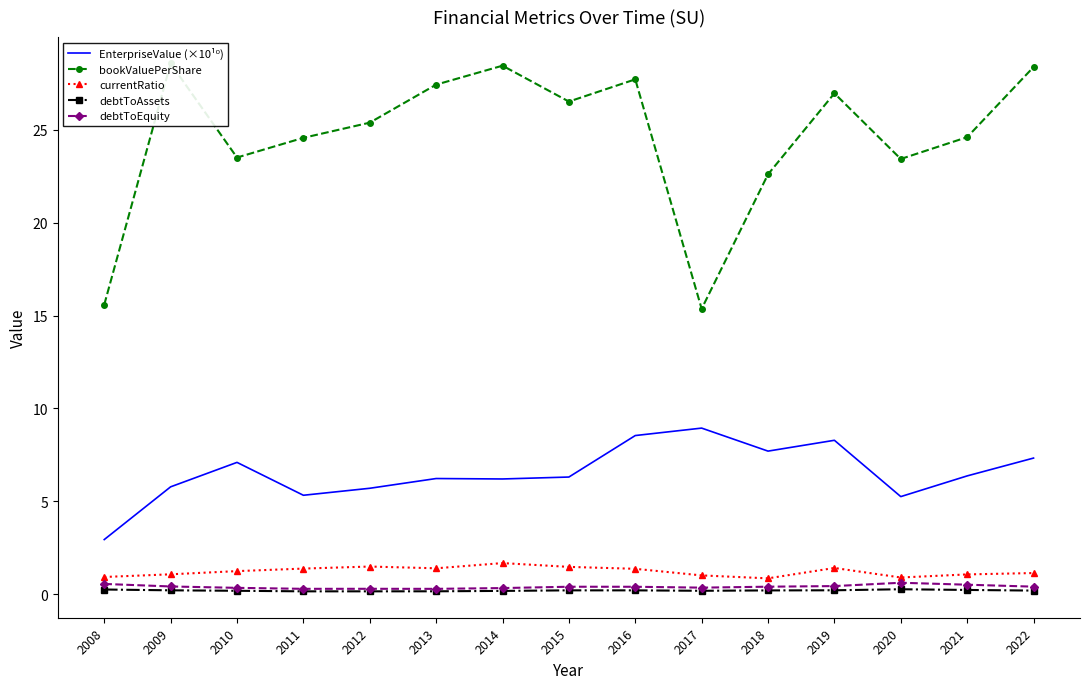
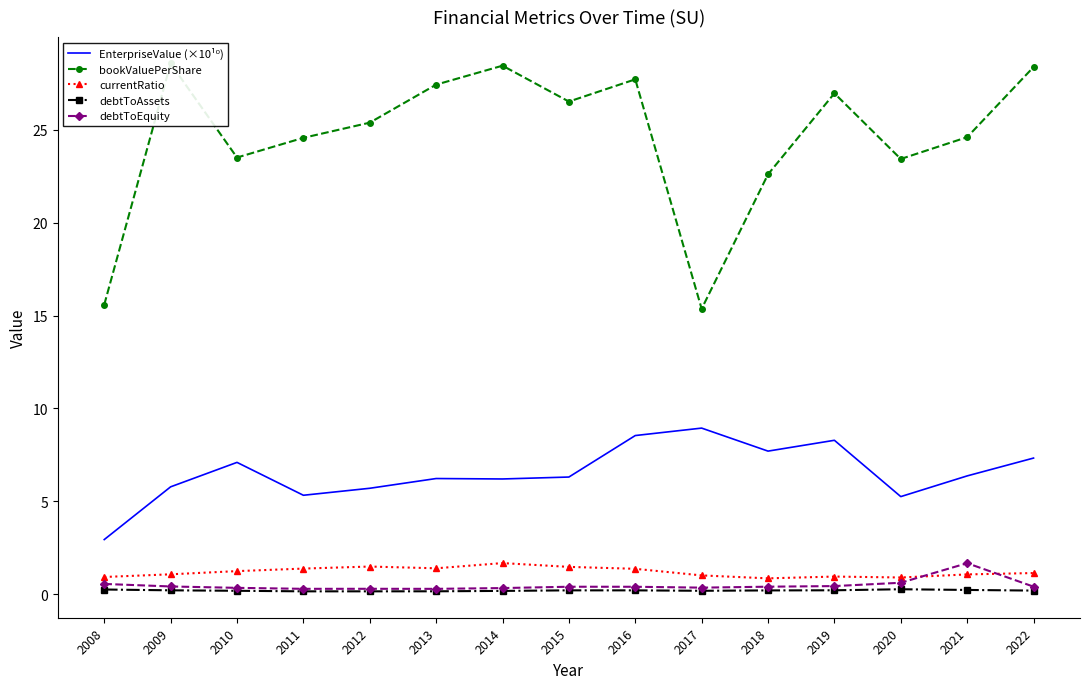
  {
    "EnterpriseValue (×10¹⁰)": {
      "2008": 2.9,
      "2009": 5.8,
      "2010": 7.1,
      "2011": 5.3,
      "2012": 5.7,
      "2013": 6.2,
      "2014": 6.2,
      "2015": 6.3,
      "2016": 8.5,
      "2017": 8.9,
      "2018": 7.7,
      "2019": 8.3,
      "2020": 5.2,
      "2021": 6.4,
      "2022": 7.3
    },
    "bookValuePerShare": {
      "2008": 15.6,
      "2010": 23.5,
      "2011": 24.6,
      "2012": 25.4,
      "2013": 27.4,
      "2014": 28.5,
      "2015": 26.5,
      "2016": 27.7,
      "2017": 15.4,
      "2018": 22.6,
      "2019": 27.0,
      "2020": 23.4,
      "2021": 24.6,
      "2022": 28.4
    },
    "currentRatio": {
      "2008": 0.9,
      "2009": 1.1,
      "2010": 1.2,
      "2011": 1.4,
      "2012": 1.5,
      "2013": 1.4,
      "2014": 1.7,
      "2015": 1.5,
      "2016": 1.4,
      "2017": 1.0,
      "2018": 0.8,
-     "2019": 1.4,
+     "2019": 0.9,
      "2020": 0.9,
      "2021": 1.1,
      "2022": 1.1
    },
    "debtToAssets": {
      "2008": 0.2,
      "2009": 0.2,
      "2010": 0.2,
      "2014": 0.2,
      "2015": 0.2,
      "2016": 0.2,
      "2017": 0.2,
      "2018": 0.2,
      "2019": 0.2,
      "2020": 0.3,
      "2021": 0.2,
      "2022": 0.2
    },
    "debtToEquity": {
      "2008": 0.5,
      "2009": 0.4,
      "2010": 0.3,
      "2014": 0.3,
      "2015": 0.4,
      "2016": 0.4,
      "2017": 0.3,
      "2018": 0.4,
      "2019": 0.4,
      "2020": 0.6,
-     "2021": 0.5,
+     "2021": 1.7,
      "2022": 0.4
    }
  }
